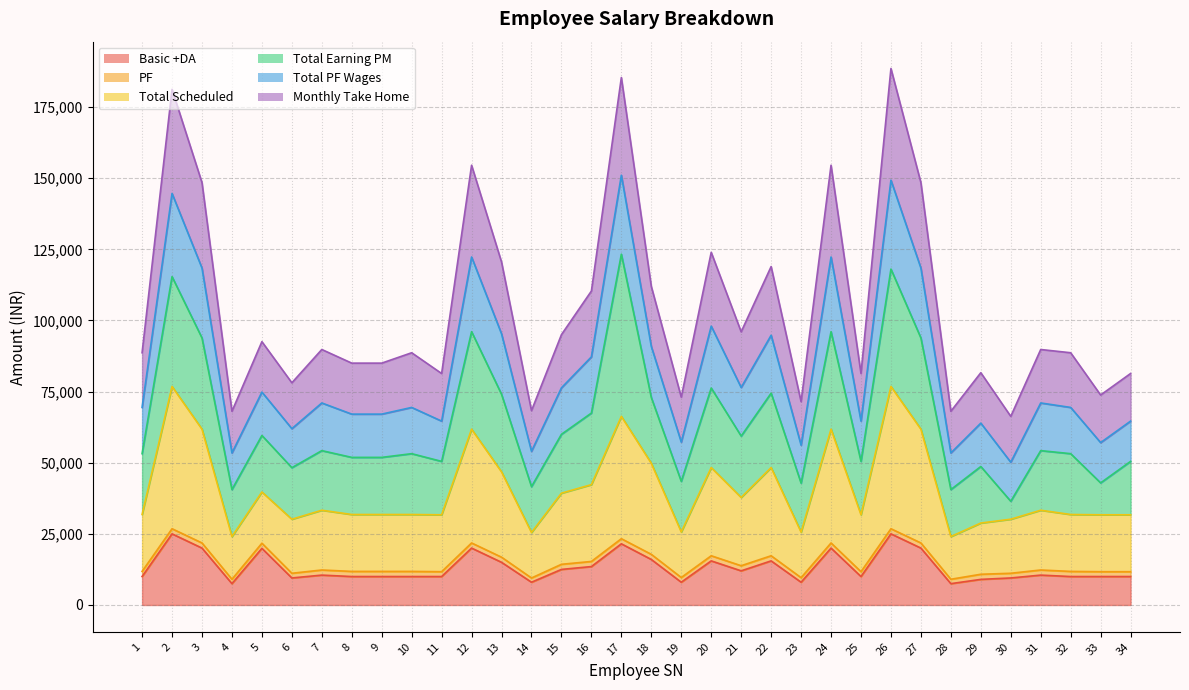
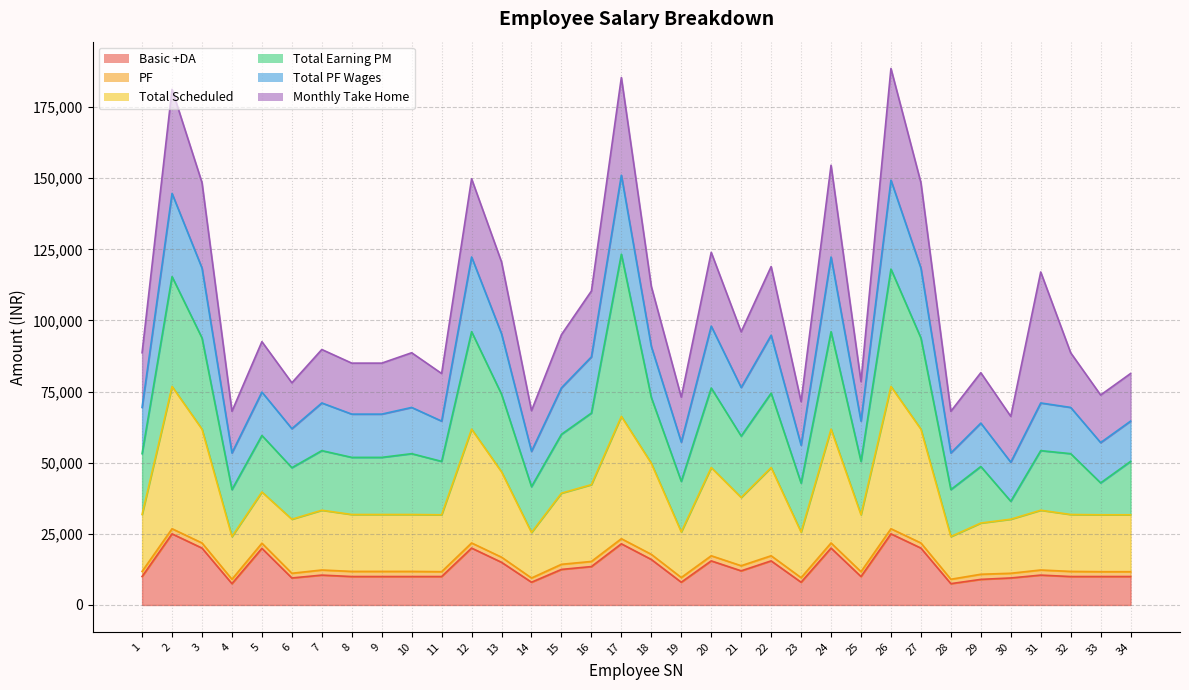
  {
    "Basic +DA": {
      "1": "10,000",
      "2": "25,000",
      "3": "20,000",
      "4": "8,000",
      "5": "20,000",
      "6": "10,000",
      "7": "11,000",
      "8": "10,000",
      "9": "10,000",
      "10": "10,000",
      "11": "10,000",
      "12": "20,000",
      "13": "15,000",
      "14": "8,000",
      "15": "13,000",
      "16": "14,000",
      "17": "22,000",
      "18": "16,000",
      "19": "8,000",
      "20": "16,000",
      "21": "12,000",
      "22": "16,000",
      "23": "8,000",
      "24": "20,000",
      "25": "10,000",
      "26": "25,000",
      "27": "20,000",
      "28": "8,000",
      "29": "9,000",
      "30": "10,000",
      "31": "11,000",
      "32": "10,000",
      "33": "10,000",
      "34": "10,000"
    },
    "Total Earning PM": {
      "1": "21,000",
      "2": "39,000",
      "3": "32,000",
      "4": "17,000",
      "5": "20,000",
      "6": "18,000",
      "7": "21,000",
      "8": "20,000",
      "9": "20,000",
      "10": "21,000",
      "11": "19,000",
      "12": "34,000",
      "13": "27,000",
      "14": "16,000",
      "15": "21,000",
      "16": "25,000",
      "17": "57,000",
      "18": "23,000",
      "19": "18,000",
      "20": "28,000",
      "21": "22,000",
      "22": "26,000",
      "23": "17,000",
      "24": "34,000",
      "25": "19,000",
      "26": "41,000",
      "27": "32,000",
      "28": "17,000",
      "29": "20,000",
      "30": "6,000",
      "31": "21,000",
      "32": "21,000",
      "33": "11,000",
      "34": "19,000"
    },
    "Total PF Wages": {
      "1": "16,000",
      "2": "29,000",
      "3": "25,000",
      "4": "13,000",
      "5": "15,000",
      "6": "14,000",
      "7": "17,000",
      "8": "15,000",
      "9": "15,000",
      "10": "16,000",
      "11": "14,000",
      "12": "26,000",
      "13": "21,000",
      "14": "12,000",
      "15": "16,000",
      "16": "20,000",
      "17": "28,000",
      "18": "18,000",
      "19": "14,000",
      "20": "22,000",
      "21": "17,000",
      "22": "20,000",
      "23": "13,000",
      "24": "26,000",
      "25": "14,000",
      "26": "31,000",
      "27": "25,000",
      "28": "13,000",
      "29": "15,000",
      "30": "14,000",
      "31": "17,000",
      "32": "16,000",
      "33": "14,000",
      "34": "14,000"
    },
    "Monthly Take Home": {
      "1": "19,000",
      "3": "30,000",
      "4": "15,000",
      "5": "18,000",
      "6": "16,000",
      "7": "19,000",
      "8": "18,000",
      "9": "18,000",
      "10": "19,000",
      "11": "17,000",
-     "12": "32,000",
+     "12": "27,000",
      "13": "25,000",
      "14": "14,000",
      "15": "19,000",
      "16": "23,000",
      "17": "34,000",
      "18": "21,000",
      "19": "16,000",
      "20": "26,000",
      "21": "20,000",
      "22": "24,000",
      "23": "15,000",
      "24": "32,000",
-     "25": "17,000",
+     "25": "14,000",
      "26": "39,000",
      "27": "30,000",
      "28": "15,000",
      "29": "18,000",
      "30": "16,000",
-     "31": "19,000",
+     "31": "46,000",
      "32": "19,000",
      "33": "17,000",
      "34": "17,000"
    }
  }
